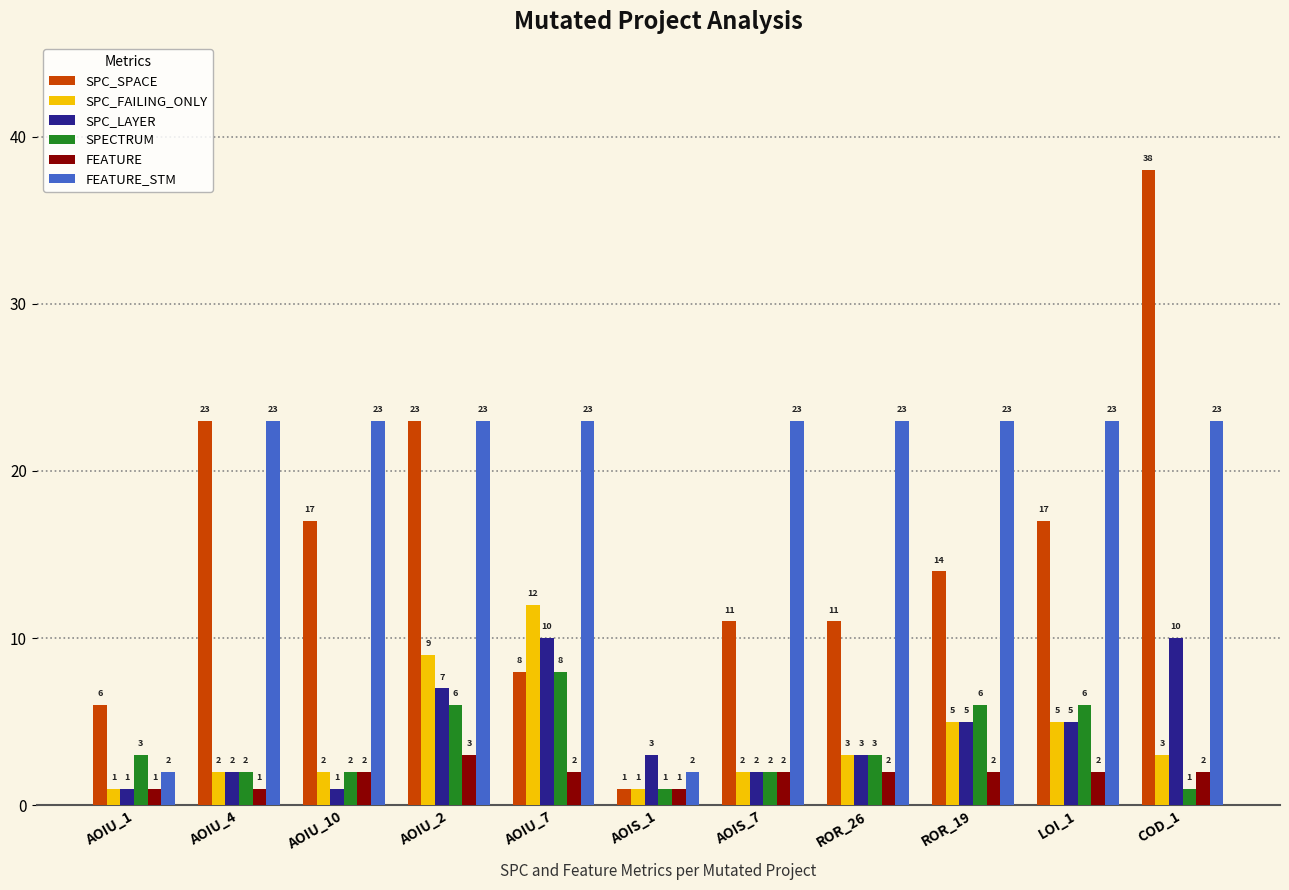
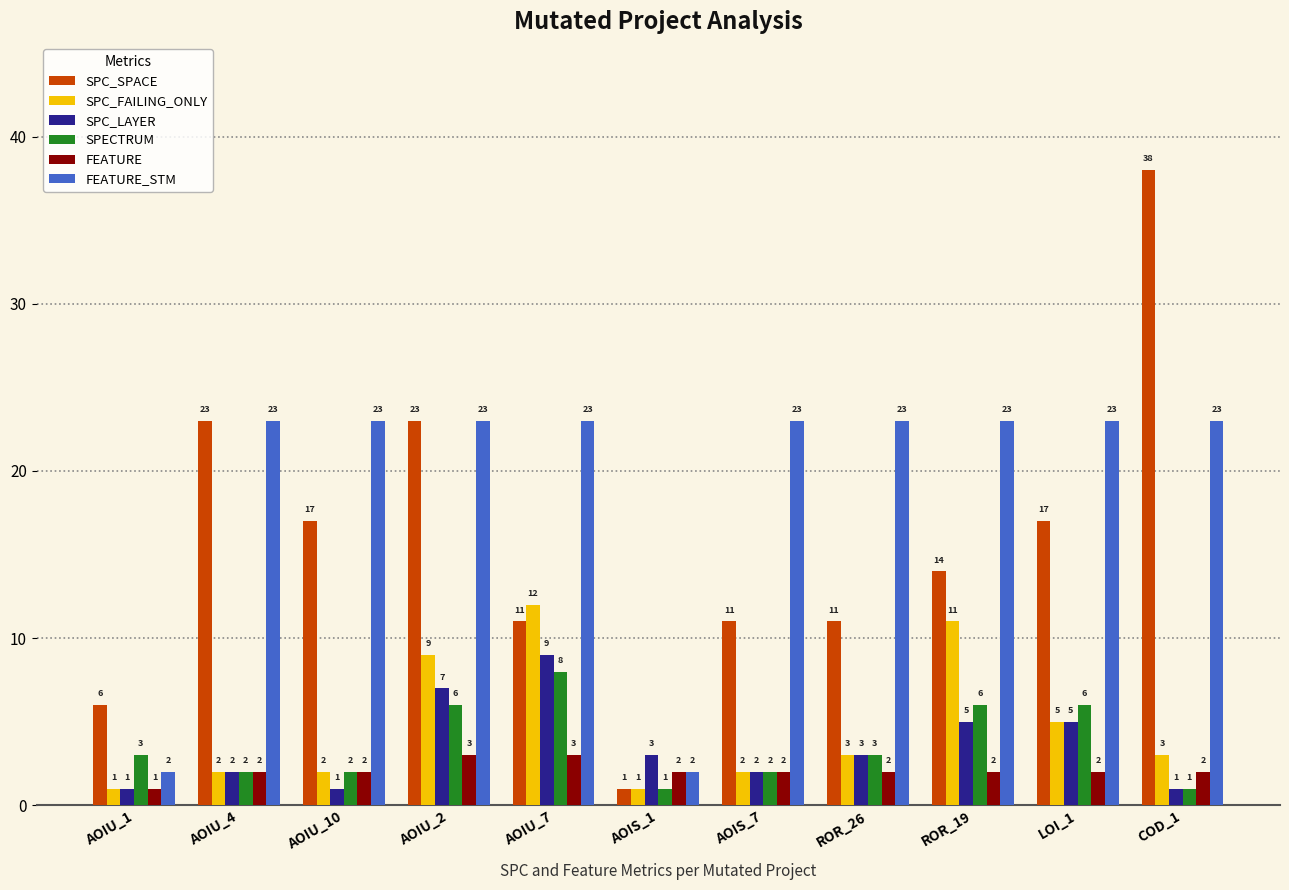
  {
    "SPC_SPACE": {
      "AOIU_1": 6,
      "AOIU_4": 23,
      "AOIU_10": 17,
      "AOIU_2": 23,
-     "AOIU_7": 8,
+     "AOIU_7": 11,
      "AOIS_1": 1,
      "AOIS_7": 11,
      "ROR_26": 11,
      "ROR_19": 14,
      "LOI_1": 17,
      "COD_1": 38
    },
    "SPC_FAILING_ONLY": {
      "AOIU_1": 1,
      "AOIU_4": 2,
      "AOIU_10": 2,
      "AOIU_2": 9,
      "AOIU_7": 12,
      "AOIS_1": 1,
      "AOIS_7": 2,
      "ROR_26": 3,
-     "ROR_19": 5,
+     "ROR_19": 11,
      "LOI_1": 5,
      "COD_1": 3
    },
    "SPC_LAYER": {
      "AOIU_1": 1,
      "AOIU_4": 2,
      "AOIU_10": 1,
      "AOIU_2": 7,
-     "AOIU_7": 10,
+     "AOIU_7": 9,
      "AOIS_1": 3,
      "AOIS_7": 2,
      "ROR_26": 3,
      "ROR_19": 5,
      "LOI_1": 5,
-     "COD_1": 10
+     "COD_1": 1
    },
    "SPECTRUM": {
      "AOIU_1": 3,
      "AOIU_4": 2,
      "AOIU_10": 2,
      "AOIU_2": 6,
      "AOIU_7": 8,
      "AOIS_1": 1,
      "AOIS_7": 2,
      "ROR_26": 3,
      "ROR_19": 6,
      "LOI_1": 6,
      "COD_1": 1
    },
    "FEATURE": {
      "AOIU_1": 1,
-     "AOIU_4": 1,
+     "AOIU_4": 2,
      "AOIU_10": 2,
      "AOIU_2": 3,
-     "AOIU_7": 2,
-     "AOIS_1": 1,
+     "AOIU_7": 3,
+     "AOIS_1": 2,
      "AOIS_7": 2,
      "ROR_26": 2,
      "ROR_19": 2,
      "LOI_1": 2,
      "COD_1": 2
    },
    "FEATURE_STM": {
      "AOIU_1": 2,
      "AOIU_4": 23,
      "AOIU_10": 23,
      "AOIU_2": 23,
      "AOIU_7": 23,
      "AOIS_1": 2,
      "AOIS_7": 23,
      "ROR_26": 23,
      "ROR_19": 23,
      "LOI_1": 23,
      "COD_1": 23
    }
  }
